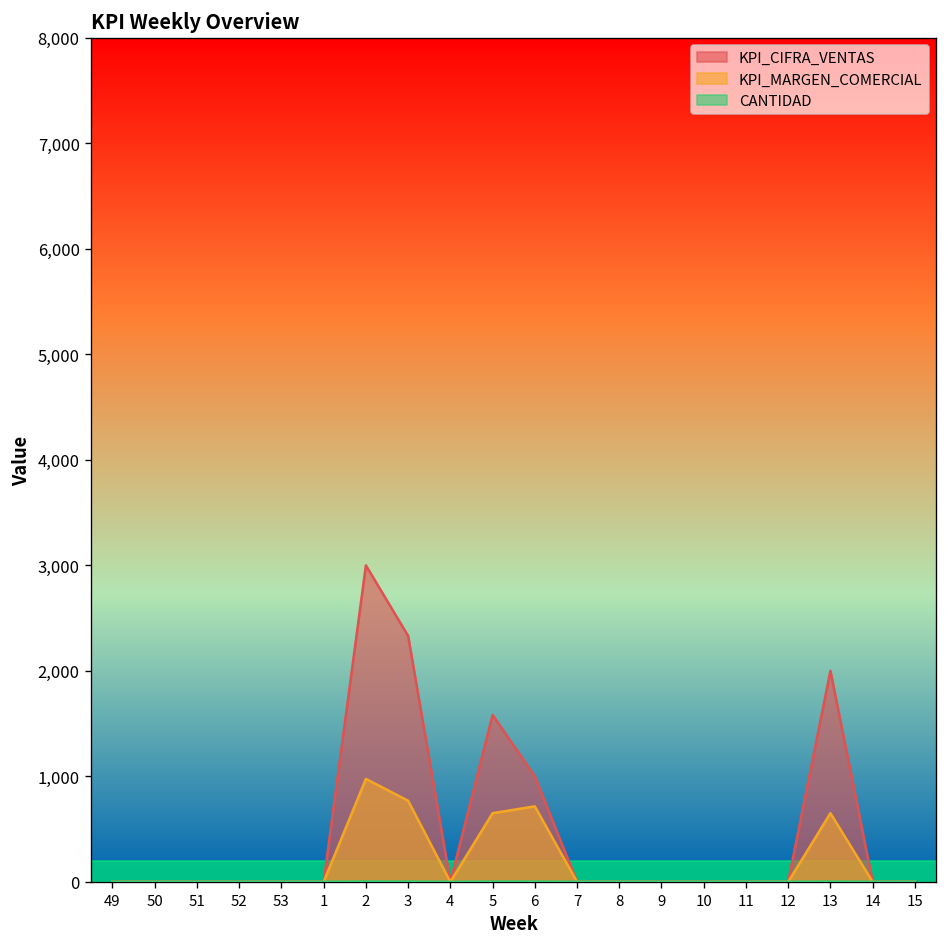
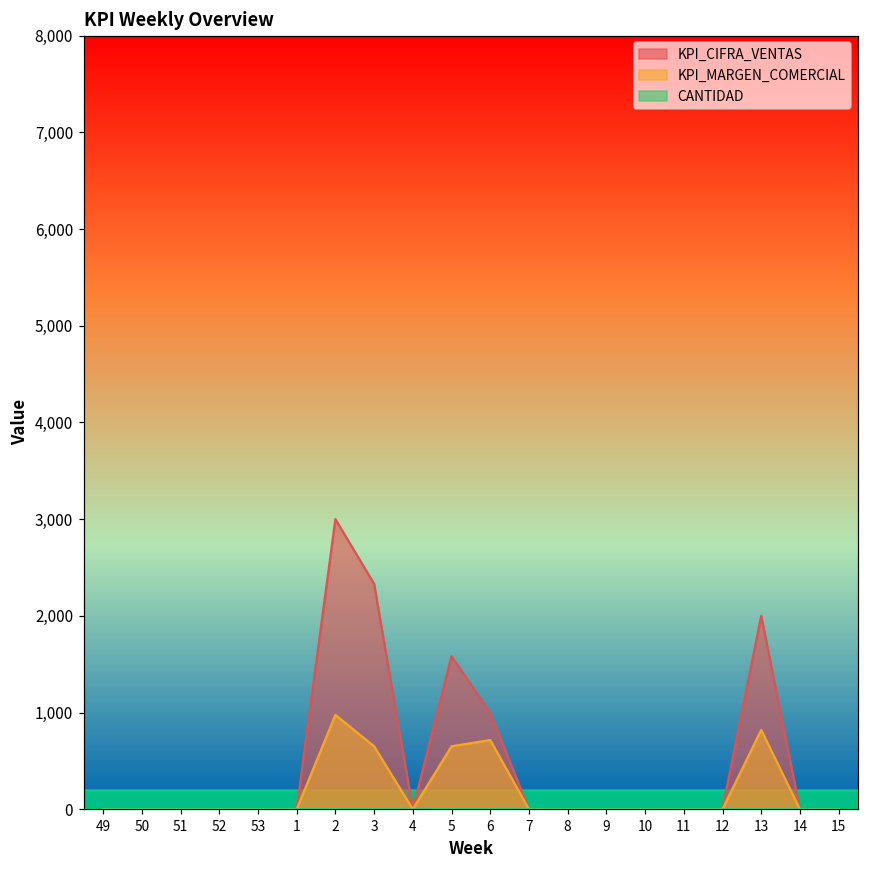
  {
    "KPI_CIFRA_VENTAS": {
      "2": "3,000",
      "3": "2,300",
      "5": "1,600",
      "6": "1,000",
      "13": "2,000"
    },
    "KPI_MARGEN_COMERCIAL": {
      "2": "1,000",
-     "3": "800",
+     "3": "700",
      "5": "700",
      "6": "700",
-     "13": "700"
+     "13": "800"
    }
  }
